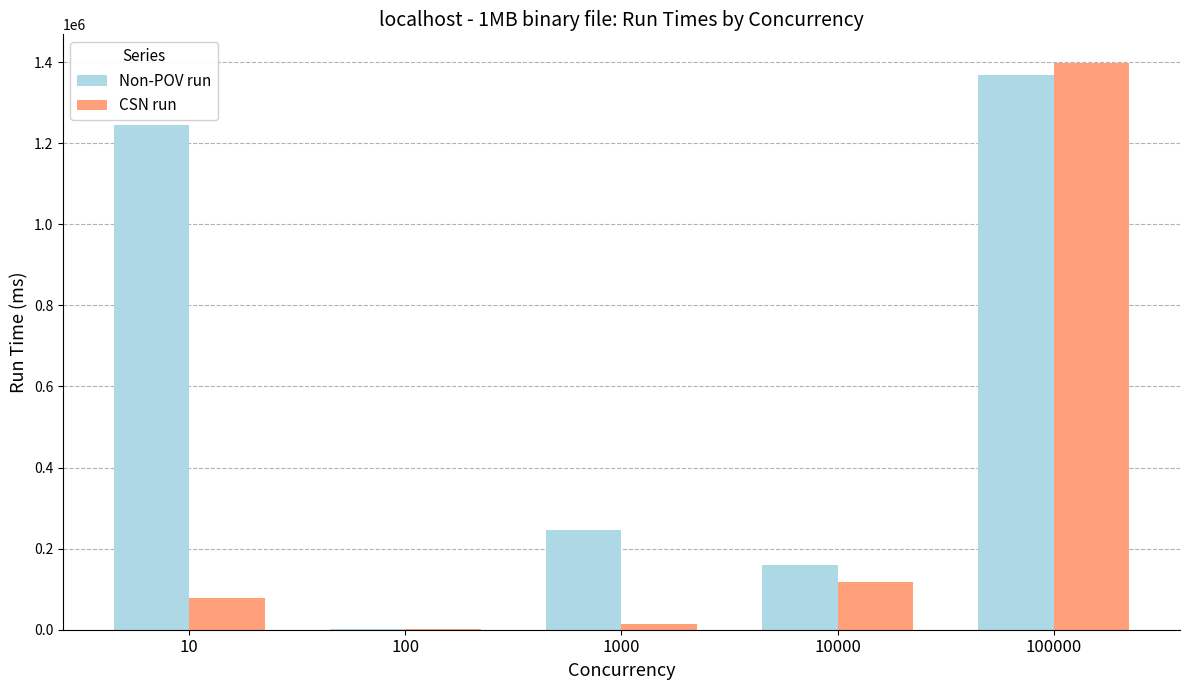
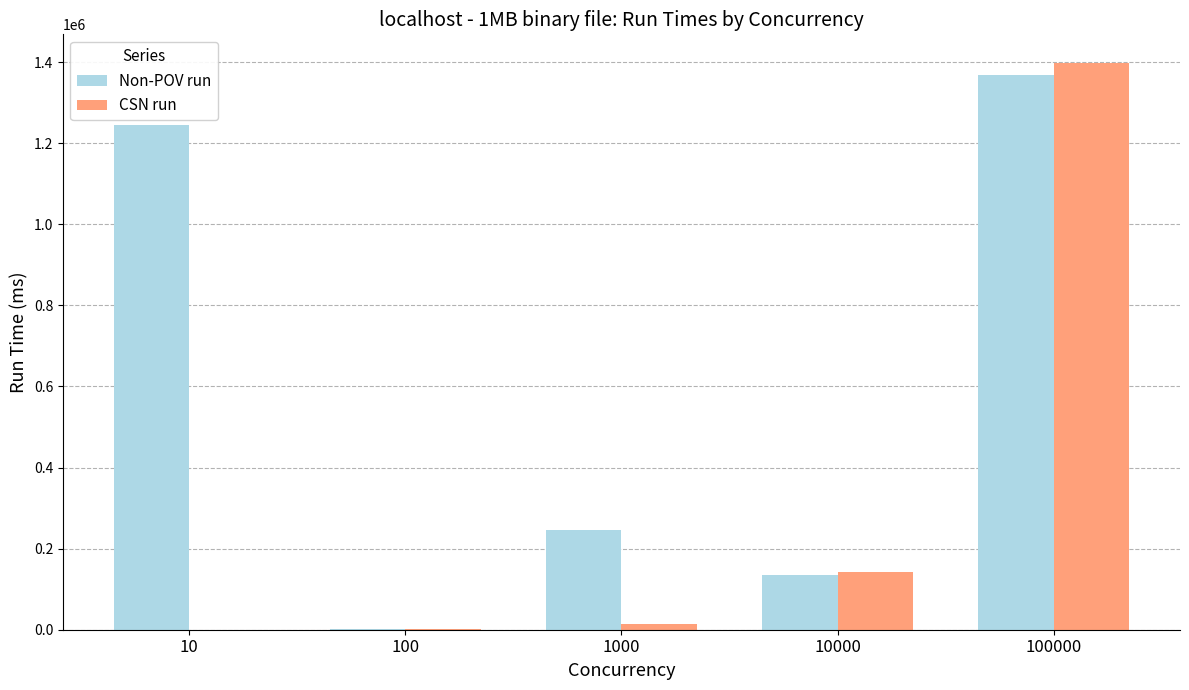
  {
    "Non-POV run": {
      "10": 1240000,
      "1000": 250000,
-     "10000": 160000,
+     "10000": 140000,
      "100000": 1370000
    },
    "CSN run": {
-     "10": 80000,
+     "10": 0,
      "1000": 10000,
-     "10000": 120000,
+     "10000": 140000,
      "100000": 1400000
    }
  }
